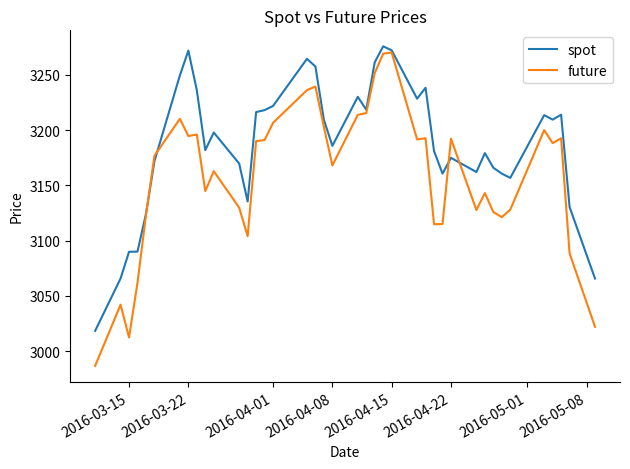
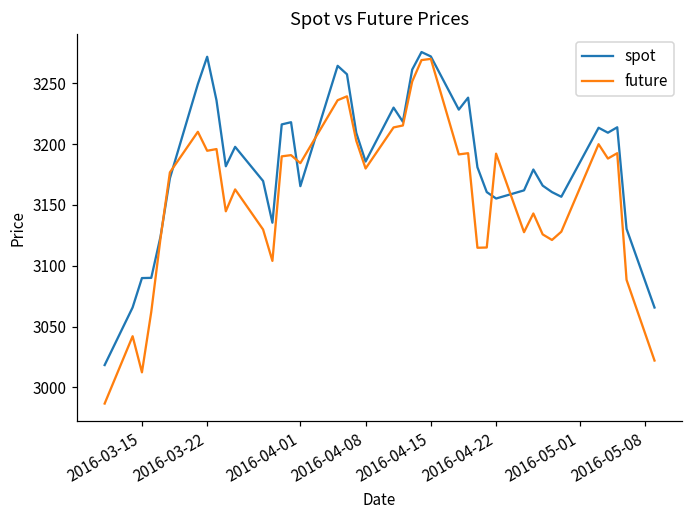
  {
    "spot": {
      "2016-03-15": 3090,
      "2016-03-22": 3272,
-     "2016-04-01": 3222,
+     "2016-04-01": 3165,
      "2016-04-08": 3186,
-     "2016-04-22": 3175
+     "2016-04-22": 3155
    },
    "future": {
      "2016-03-15": 3012,
      "2016-03-22": 3195,
-     "2016-04-01": 3207,
-     "2016-04-08": 3168,
+     "2016-04-01": 3184,
+     "2016-04-08": 3180,
      "2016-04-22": 3192
    }
  }
